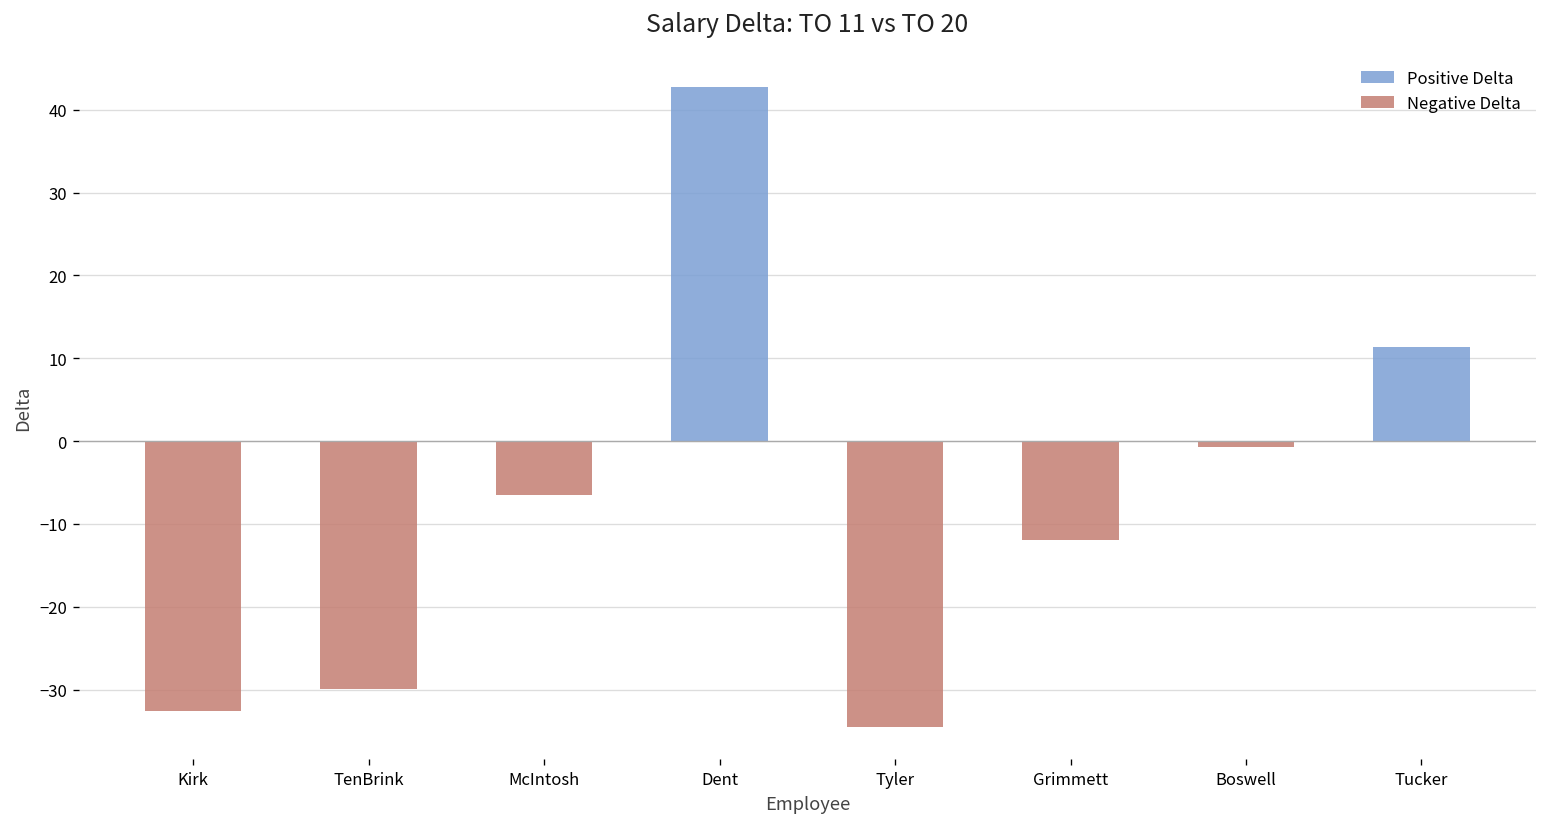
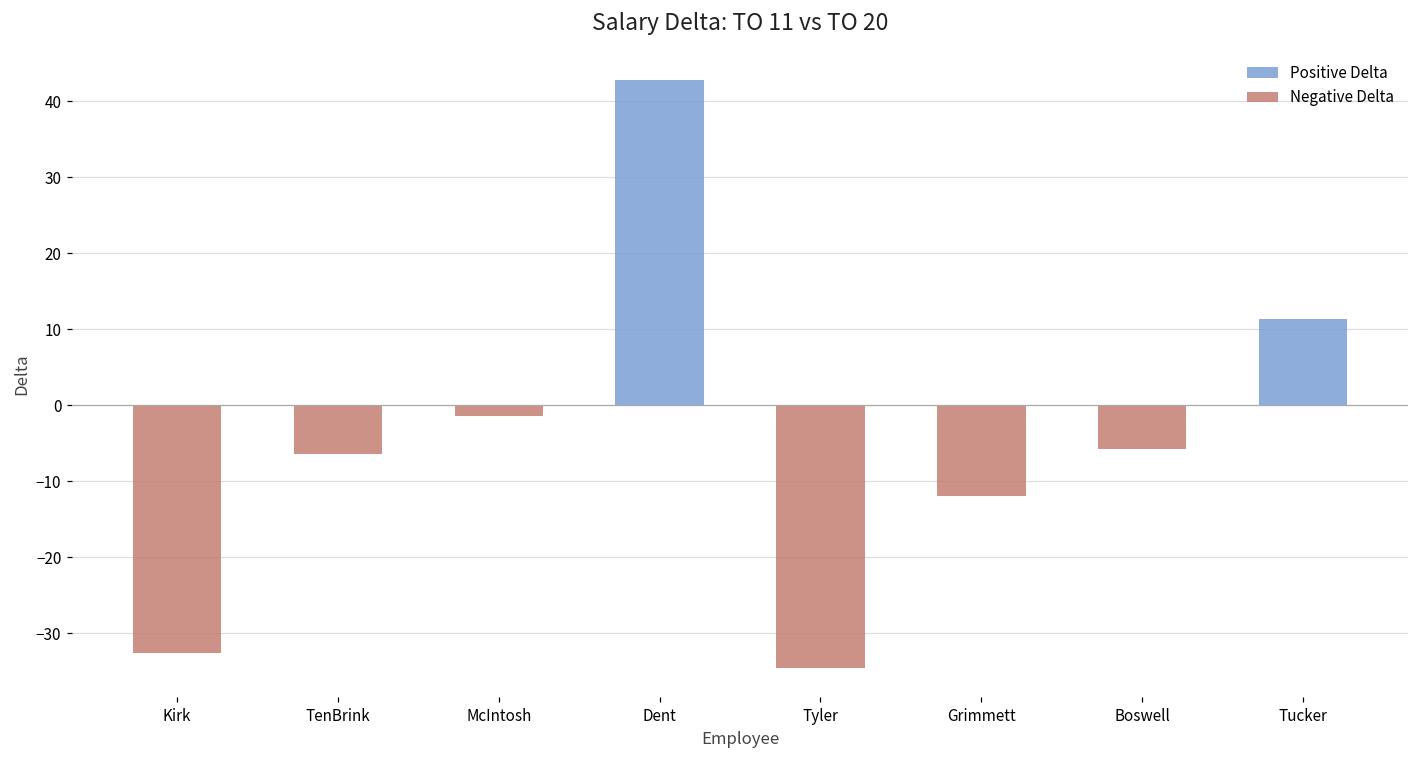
  {
    "Positive Delta": {
      "Kirk": 0,
      "TenBrink": 0,
      "McIntosh": 0,
      "Dent": 43,
      "Tyler": 0,
      "Grimmett": 0,
      "Boswell": 0,
      "Tucker": 11
    },
    "Negative Delta": {
      "Kirk": -33,
-     "TenBrink": -30,
-     "McIntosh": -7,
+     "TenBrink": -6,
+     "McIntosh": -1,
      "Dent": 0,
      "Tyler": -35,
      "Grimmett": -12,
-     "Boswell": -1,
+     "Boswell": -6,
      "Tucker": 0
    }
  }
